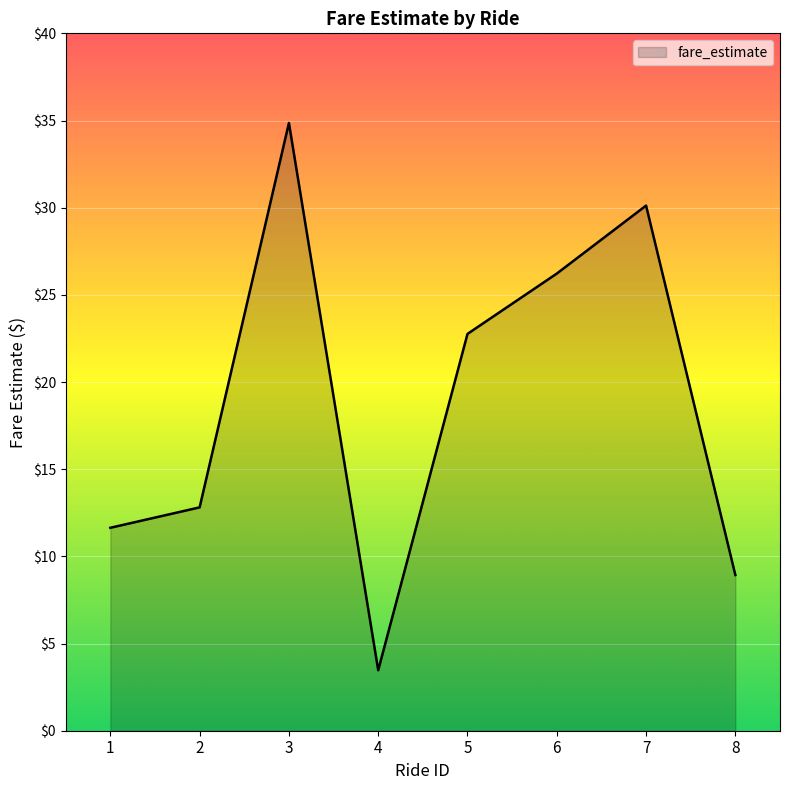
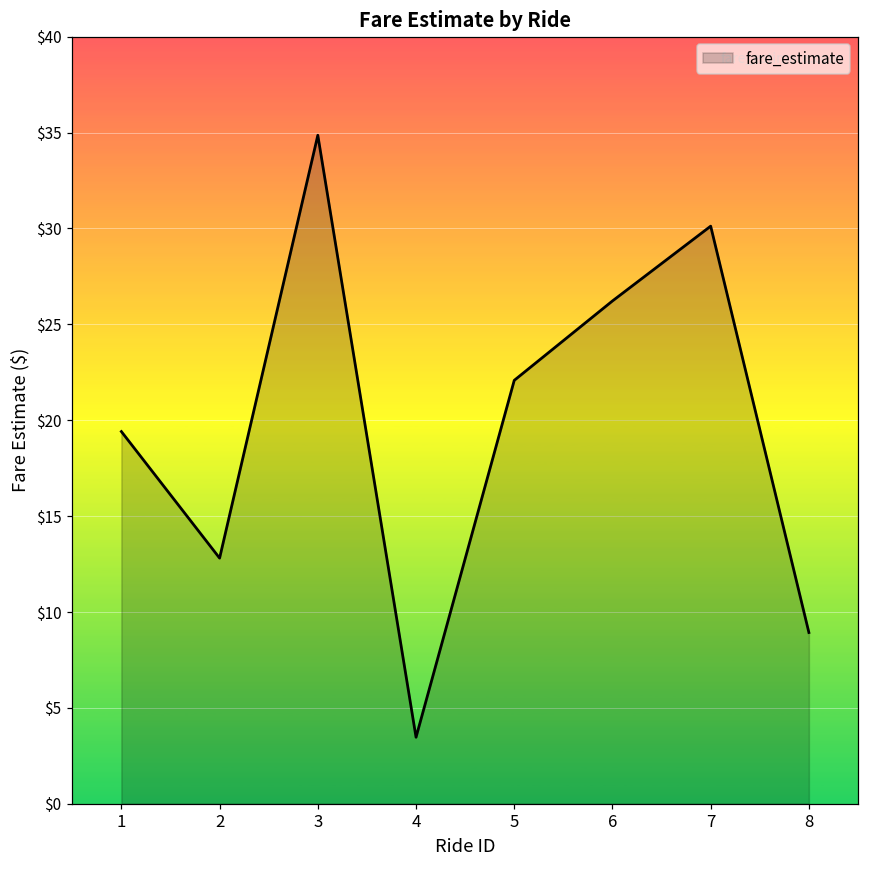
  {
-   "1": "$11.6",
+   "1": "$19.4",
    "2": "$12.8",
    "3": "$34.9",
    "4": "$3.5",
-   "5": "$22.8",
+   "5": "$22.1",
    "6": "$26.2",
    "7": "$30.1",
    "8": "$8.9"
  }
